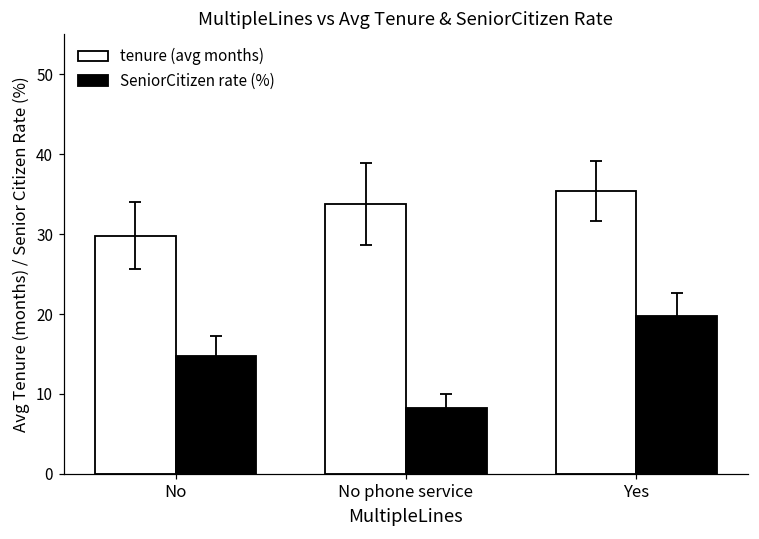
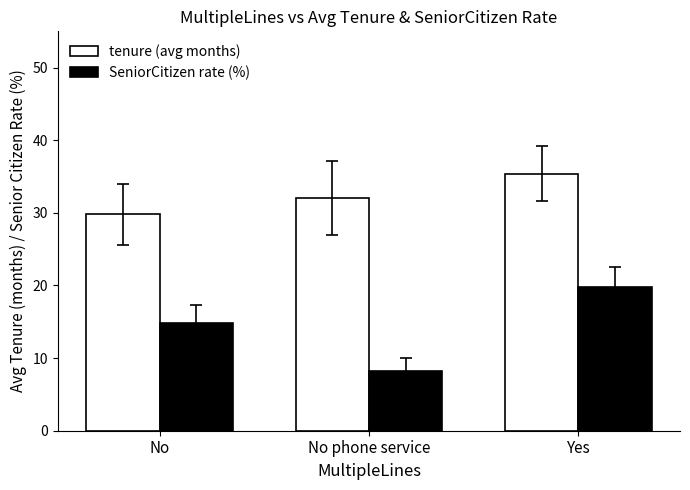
  {
    "tenure (avg months)": {
      "No": 30,
-     "No phone service": 34,
+     "No phone service": 32,
      "Yes": 35
    },
    "SeniorCitizen rate (%)": {
      "No": 15,
      "No phone service": 8,
      "Yes": 20
    }
  }
